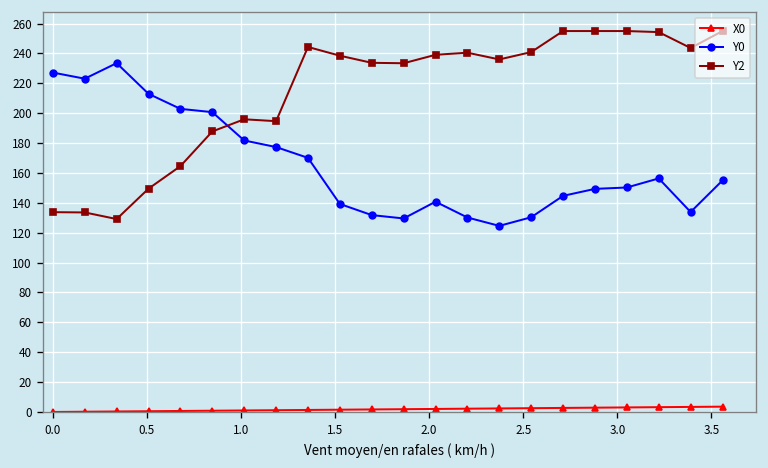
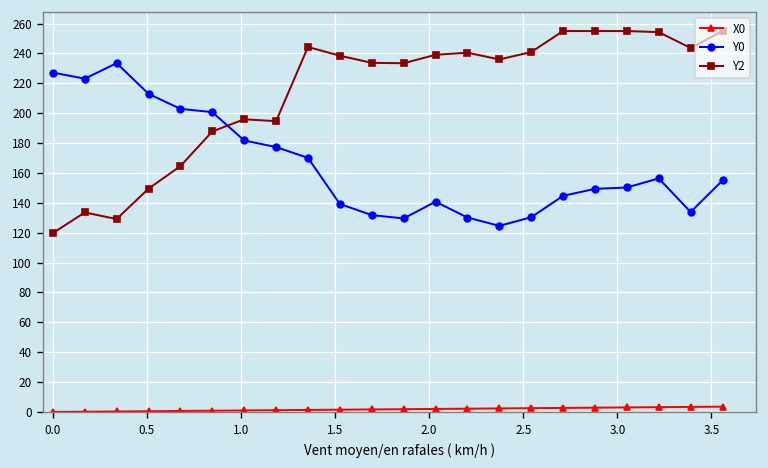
  {
    "X0": {
      "0.0": 0
    },
    "Y0": {
      "0.0": 227
    },
    "Y2": {
-     "0.0": 134
+     "0.0": 120
    }
  }
